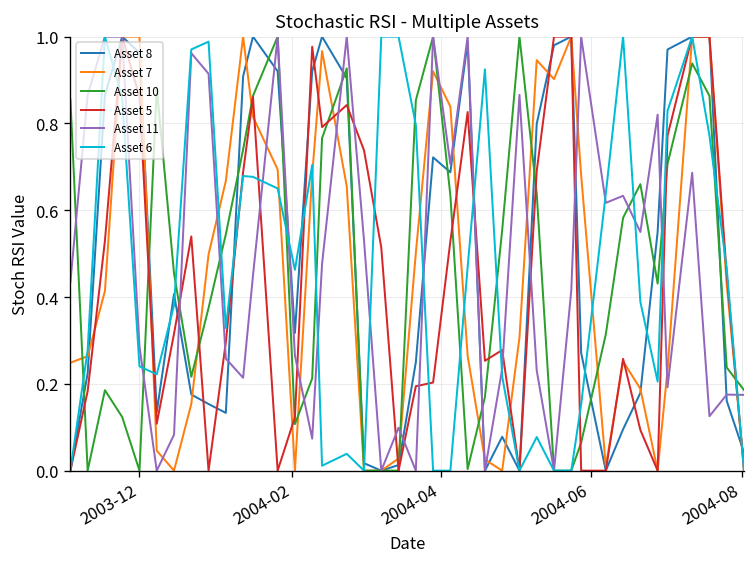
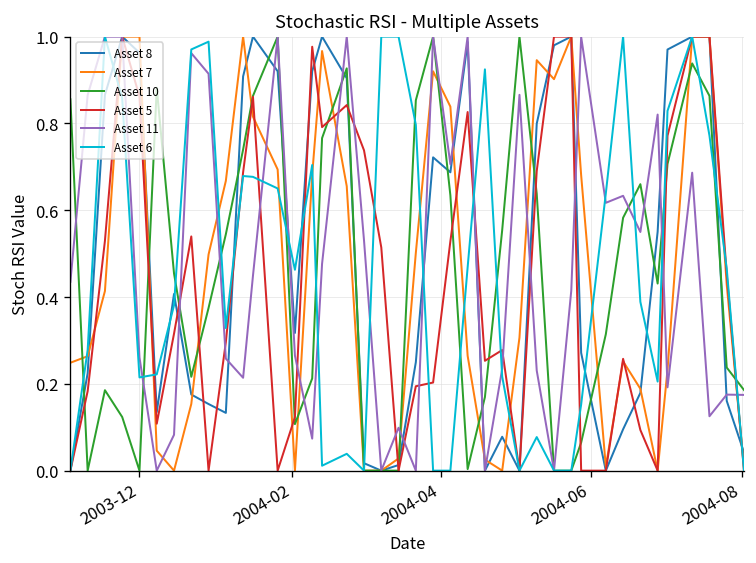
  {
    "Asset 7": {
      "2003-12": 1.00
    },
    "Asset 10": {
      "2003-12": 0.00
    },
    "Asset 11": {
-     "2003-12": 0.29
+     "2003-12": 0.26
    },
    "Asset 6": {
-     "2003-12": 0.24
+     "2003-12": 0.21
    }
  }
